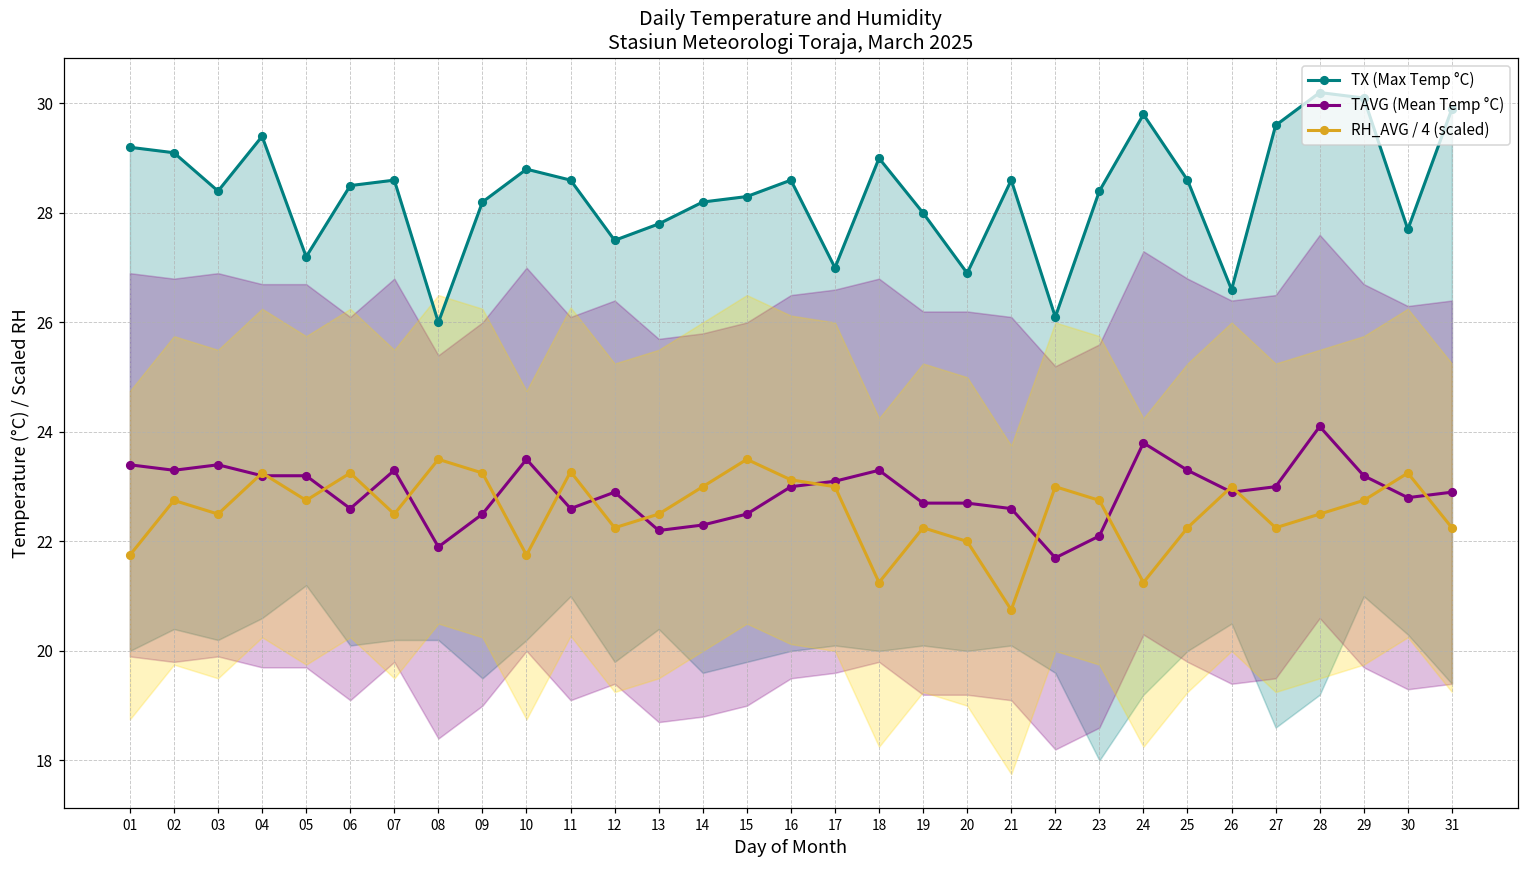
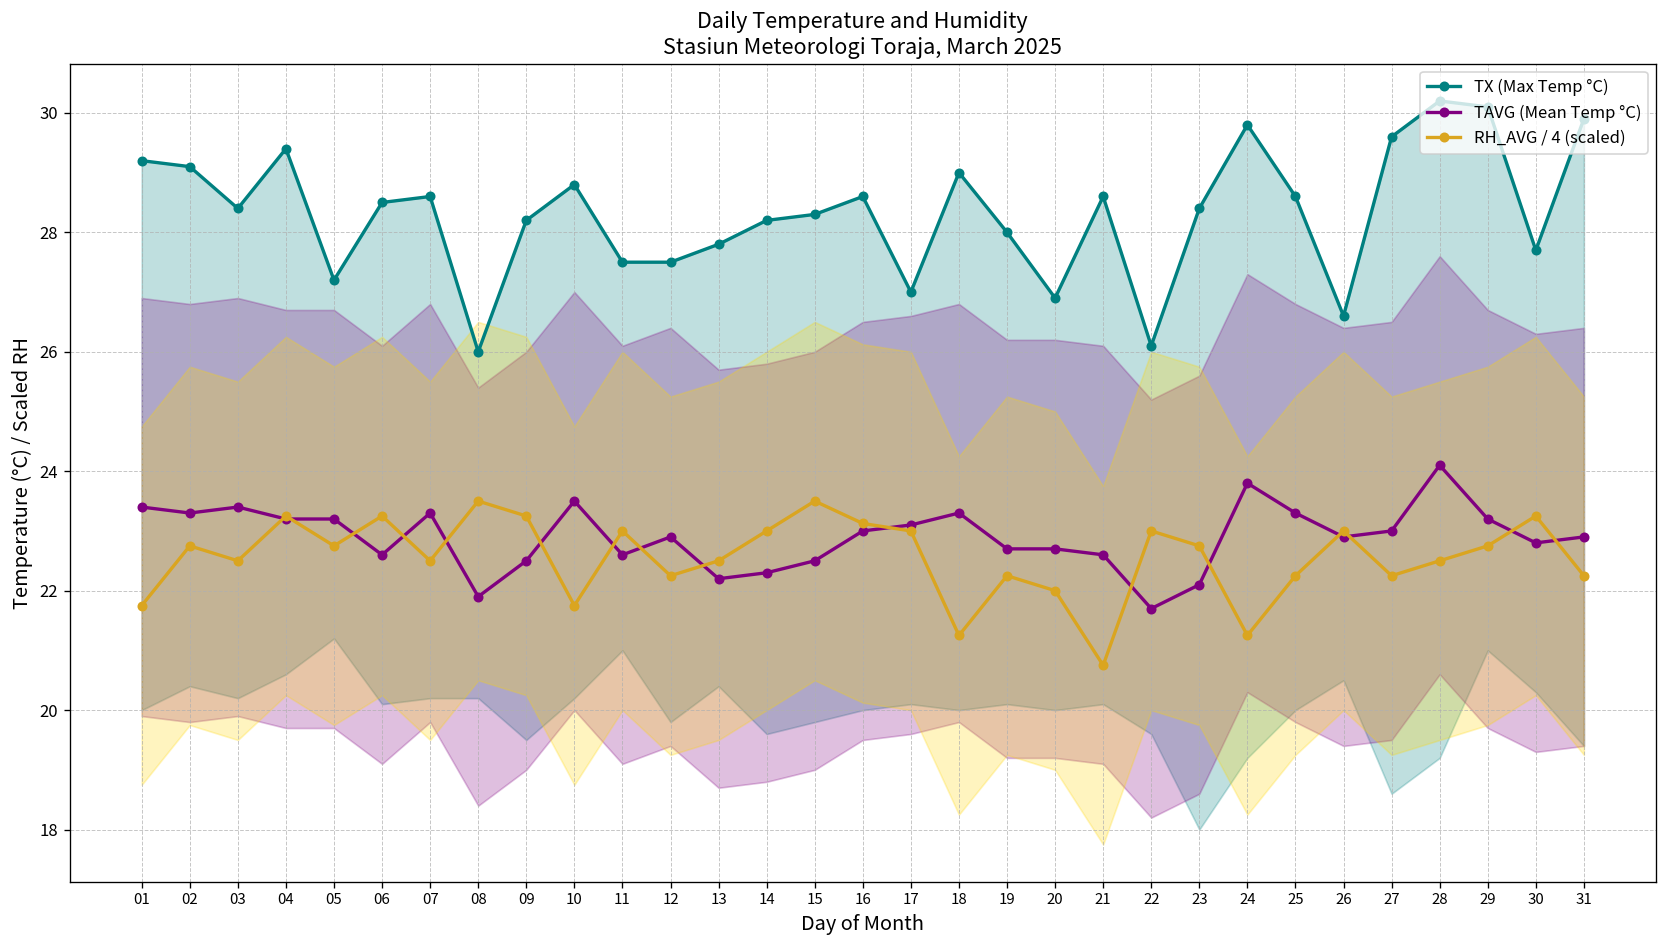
  {
    "TX (Max Temp °C)": {
      "01": 29.2,
      "02": 29.1,
      "03": 28.4,
      "04": 29.4,
      "05": 27.2,
      "06": 28.5,
      "07": 28.6,
      "08": 26.0,
      "09": 28.2,
      "10": 28.8,
-     "11": 28.6,
+     "11": 27.5,
      "12": 27.5,
      "13": 27.8,
      "14": 28.2,
      "15": 28.3,
      "16": 28.6,
      "17": 27.0,
      "18": 29.0,
      "19": 28.0,
      "20": 26.9,
      "21": 28.6,
      "22": 26.1,
      "23": 28.4,
      "24": 29.8,
      "25": 28.6,
      "26": 26.6,
      "27": 29.6,
      "30": 27.7
    },
    "RH_AVG / 4 (scaled)": {
      "01": 21.8,
      "02": 22.8,
      "03": 22.5,
      "05": 22.8,
      "06": 23.3,
      "07": 22.5,
      "08": 23.5,
      "09": 23.3,
      "10": 21.8,
-     "11": 23.3,
+     "11": 23.0,
      "12": 22.3,
      "13": 22.5,
      "14": 23.0,
      "15": 23.5,
      "16": 23.1,
      "17": 23.0,
      "18": 21.3,
      "19": 22.3,
      "20": 22.0,
      "21": 20.8,
      "22": 23.0,
      "23": 22.8,
      "24": 21.3,
      "25": 22.3,
      "26": 23.0,
      "27": 22.3,
      "28": 22.5,
      "29": 22.8,
      "30": 23.3,
      "31": 22.3
    }
  }
